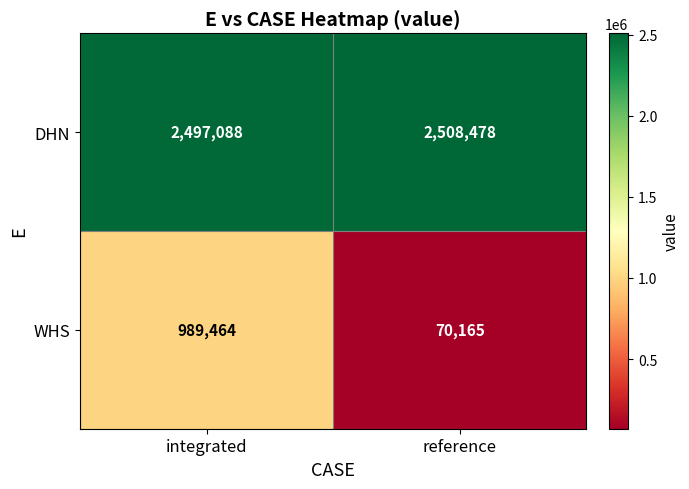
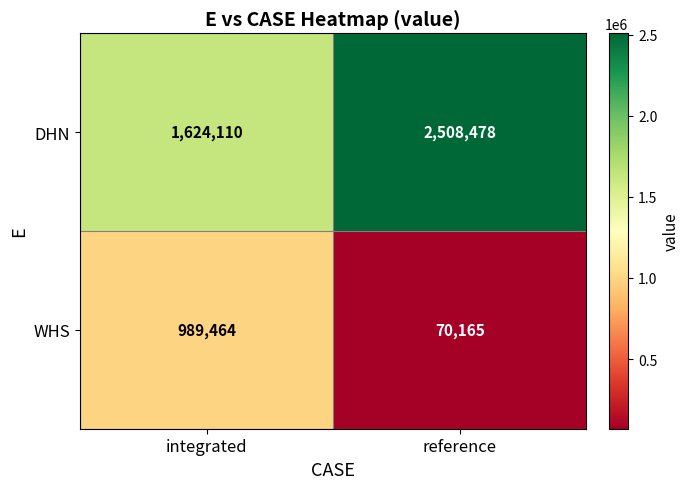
  {
    "DHN": {
-     "integrated": "2,497,088",
+     "integrated": "1,624,110",
      "reference": "2,508,478"
    },
    "WHS": {
      "integrated": "989,464",
      "reference": "70,165"
    }
  }
